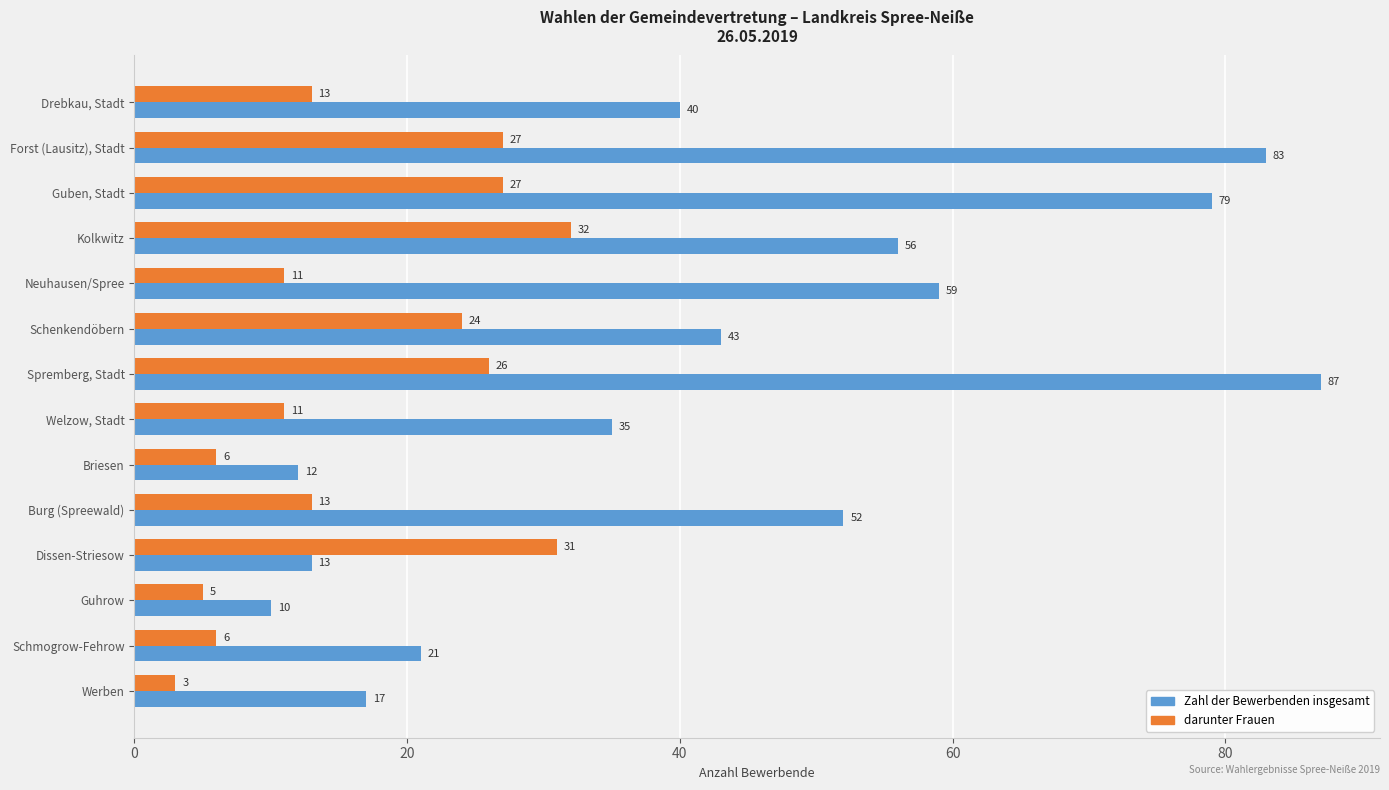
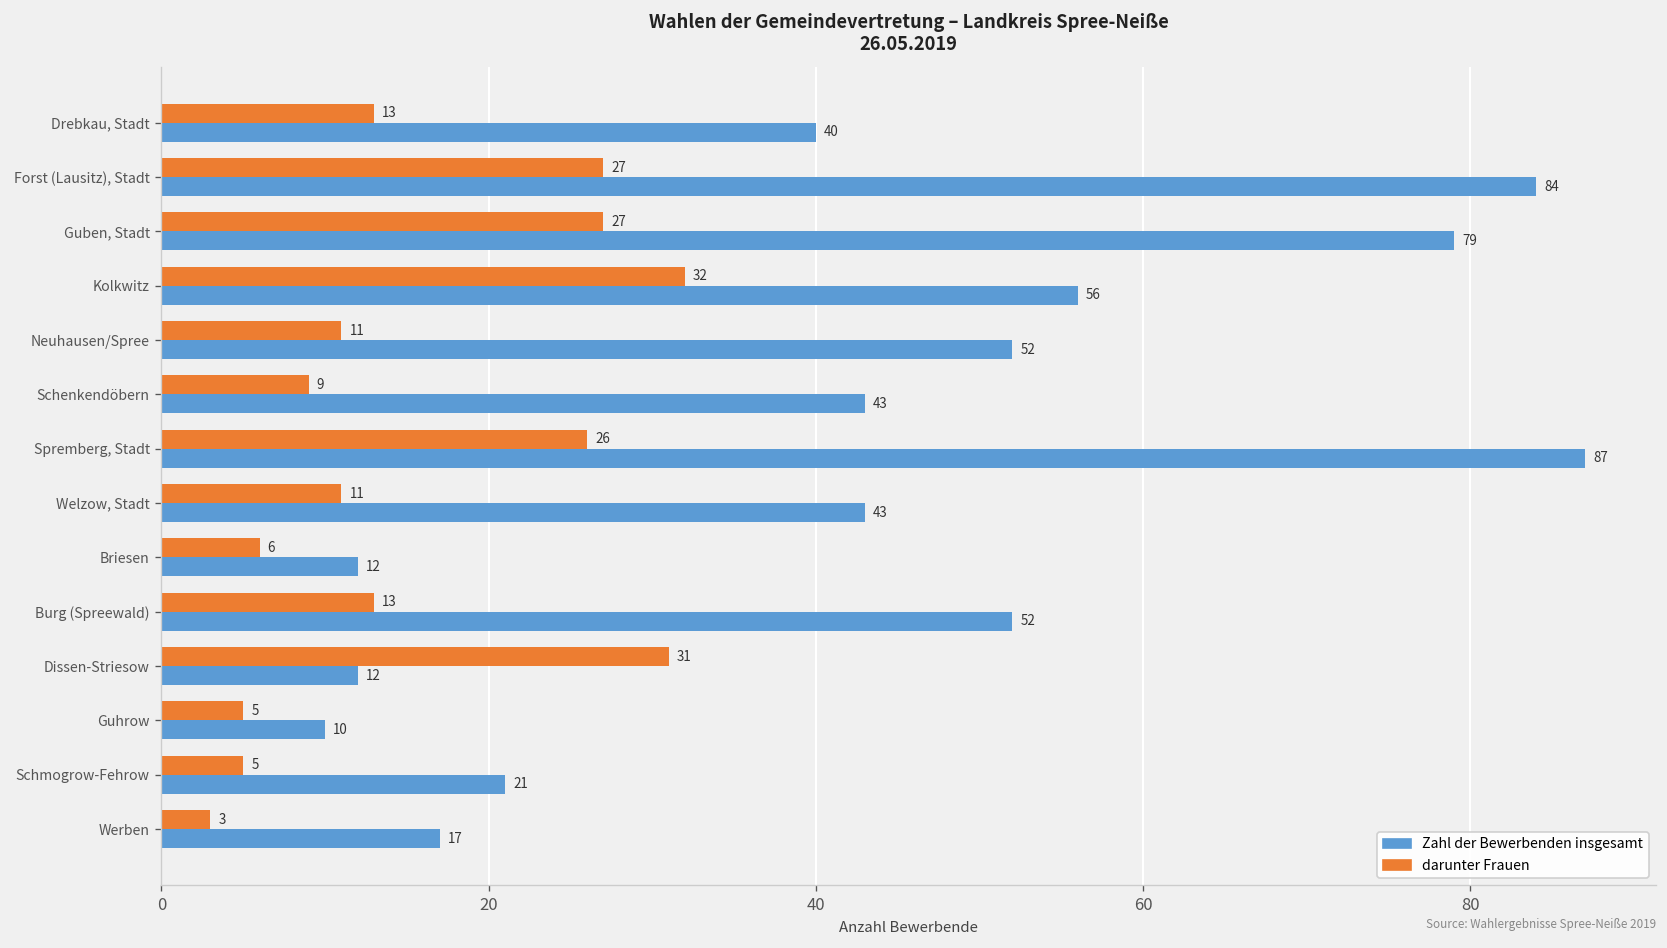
  {
    "Zahl der Bewerbenden insgesamt": {
      "Drebkau, Stadt": 40,
-     "Forst (Lausitz), Stadt": 83,
+     "Forst (Lausitz), Stadt": 84,
      "Guben, Stadt": 79,
      "Kolkwitz": 56,
-     "Neuhausen/Spree": 59,
+     "Neuhausen/Spree": 52,
      "Schenkendöbern": 43,
      "Spremberg, Stadt": 87,
-     "Welzow, Stadt": 35,
+     "Welzow, Stadt": 43,
      "Briesen": 12,
      "Burg (Spreewald)": 52,
-     "Dissen-Striesow": 13,
+     "Dissen-Striesow": 12,
      "Guhrow": 10,
      "Schmogrow-Fehrow": 21,
      "Werben": 17
    },
    "darunter Frauen": {
      "Drebkau, Stadt": 13,
      "Forst (Lausitz), Stadt": 27,
      "Guben, Stadt": 27,
      "Kolkwitz": 32,
      "Neuhausen/Spree": 11,
-     "Schenkendöbern": 24,
+     "Schenkendöbern": 9,
      "Spremberg, Stadt": 26,
      "Welzow, Stadt": 11,
      "Briesen": 6,
      "Burg (Spreewald)": 13,
      "Dissen-Striesow": 31,
      "Guhrow": 5,
-     "Schmogrow-Fehrow": 6,
+     "Schmogrow-Fehrow": 5,
      "Werben": 3
    }
  }
